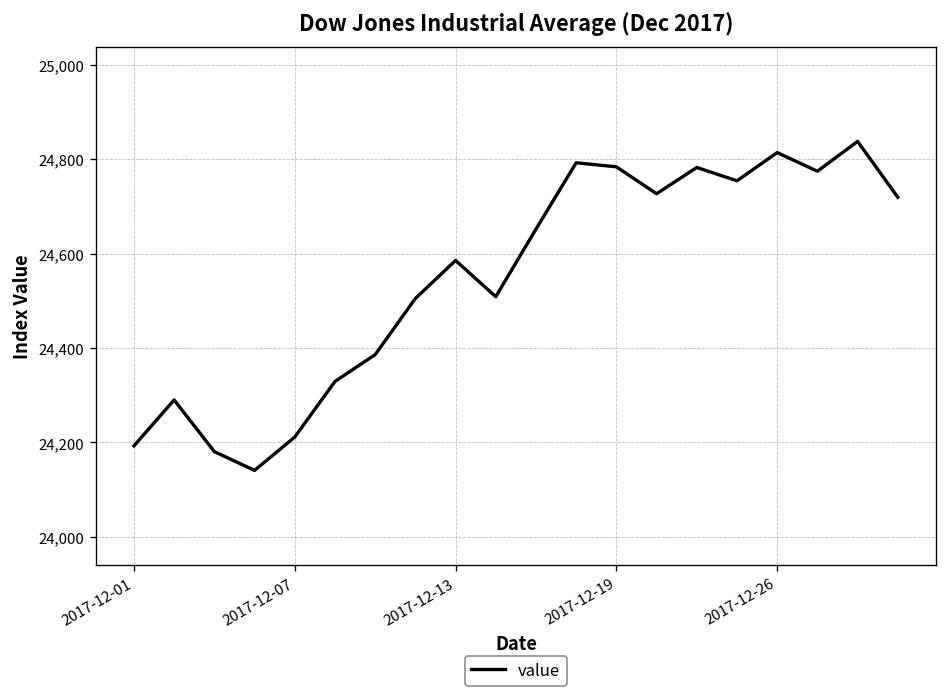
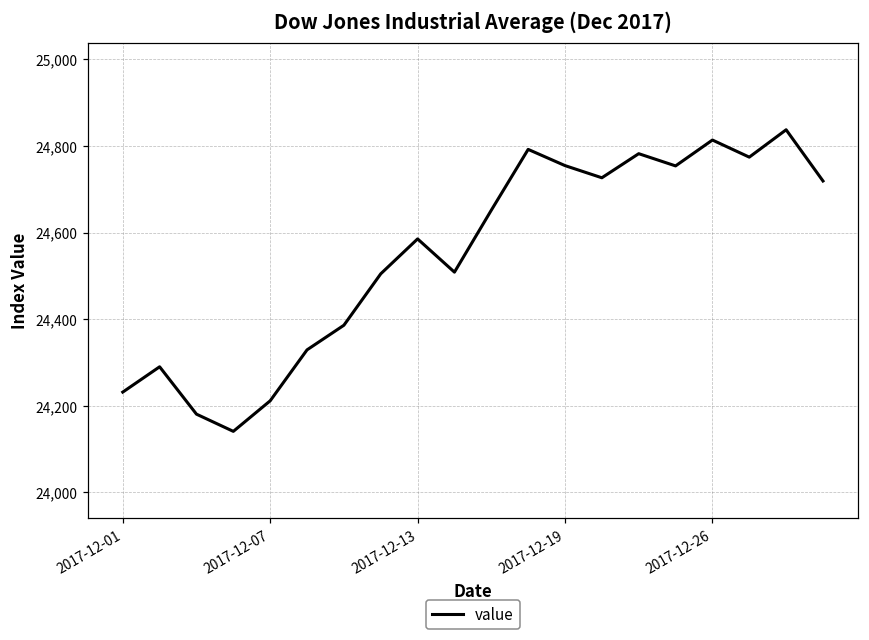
  {
-   "2017-12-01": "24,190",
+   "2017-12-01": "24,230",
    "2017-12-07": "24,210",
    "2017-12-13": "24,590",
-   "2017-12-19": "24,780",
+   "2017-12-19": "24,750",
    "2017-12-26": "24,810"
  }
